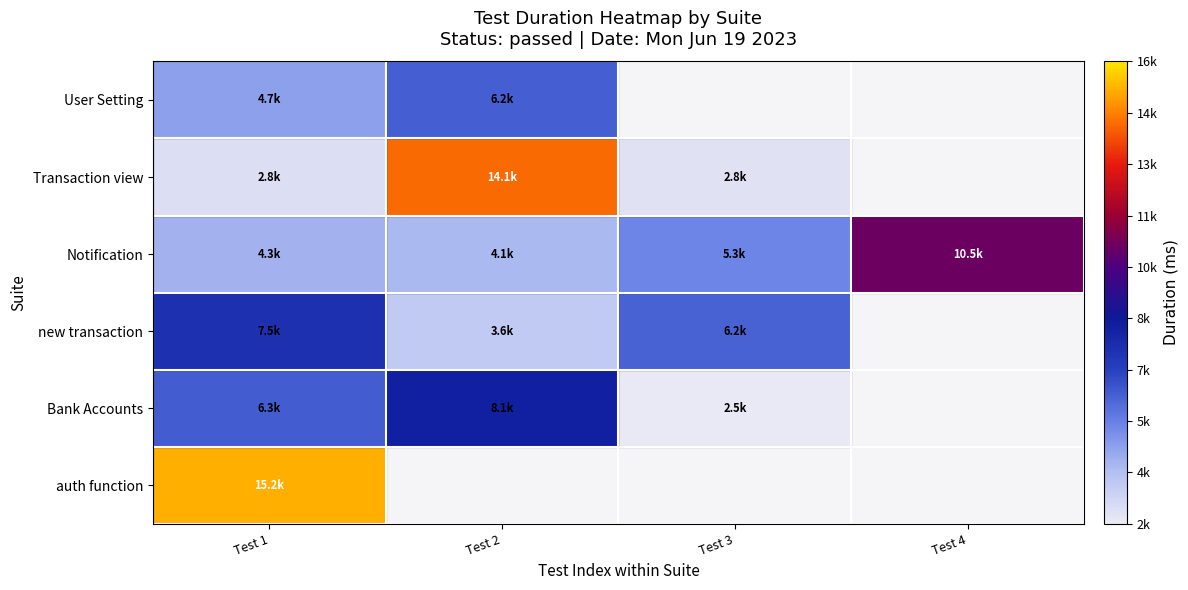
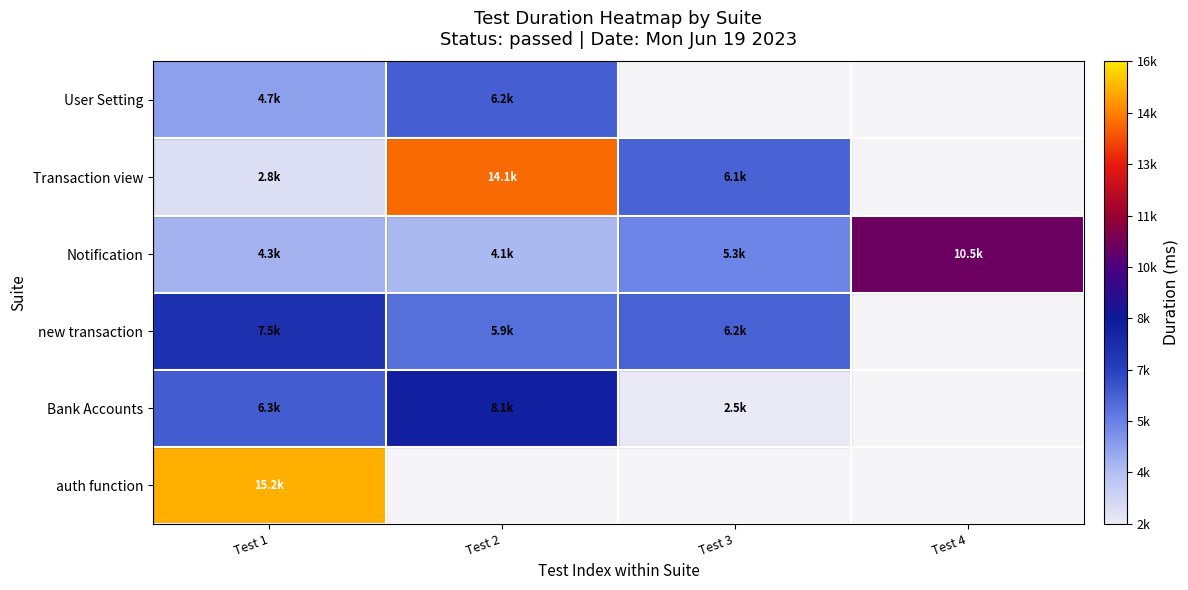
  {
    "User Setting": {
      "Test 1": "4.7k",
      "Test 2": "6.2k"
    },
    "Transaction view": {
      "Test 1": "2.8k",
      "Test 2": "14.1k",
-     "Test 3": "2.8k"
+     "Test 3": "6.1k"
    },
    "Notification": {
      "Test 1": "4.3k",
      "Test 2": "4.1k",
      "Test 3": "5.3k",
      "Test 4": "10.5k"
    },
    "new transaction": {
      "Test 1": "7.5k",
-     "Test 2": "3.6k",
+     "Test 2": "5.9k",
      "Test 3": "6.2k"
    },
    "Bank Accounts": {
      "Test 1": "6.3k",
      "Test 2": "8.1k",
      "Test 3": "2.5k"
    },
    "auth function": {
      "Test 1": "15.2k"
    }
  }
